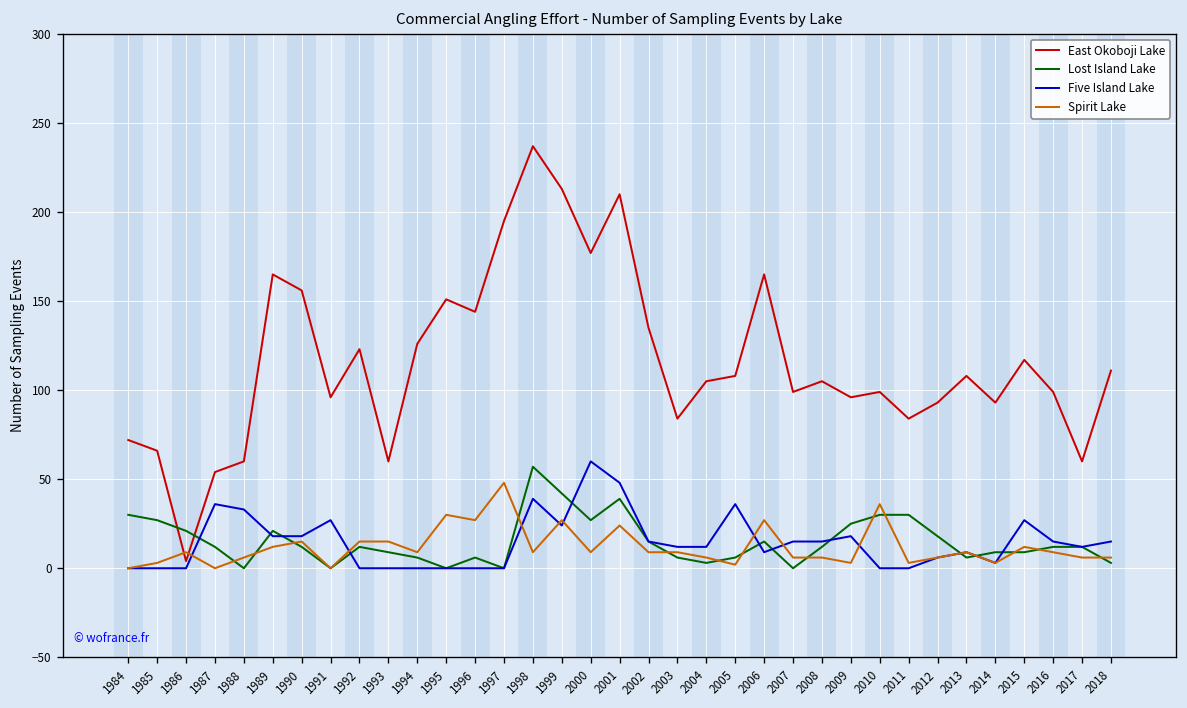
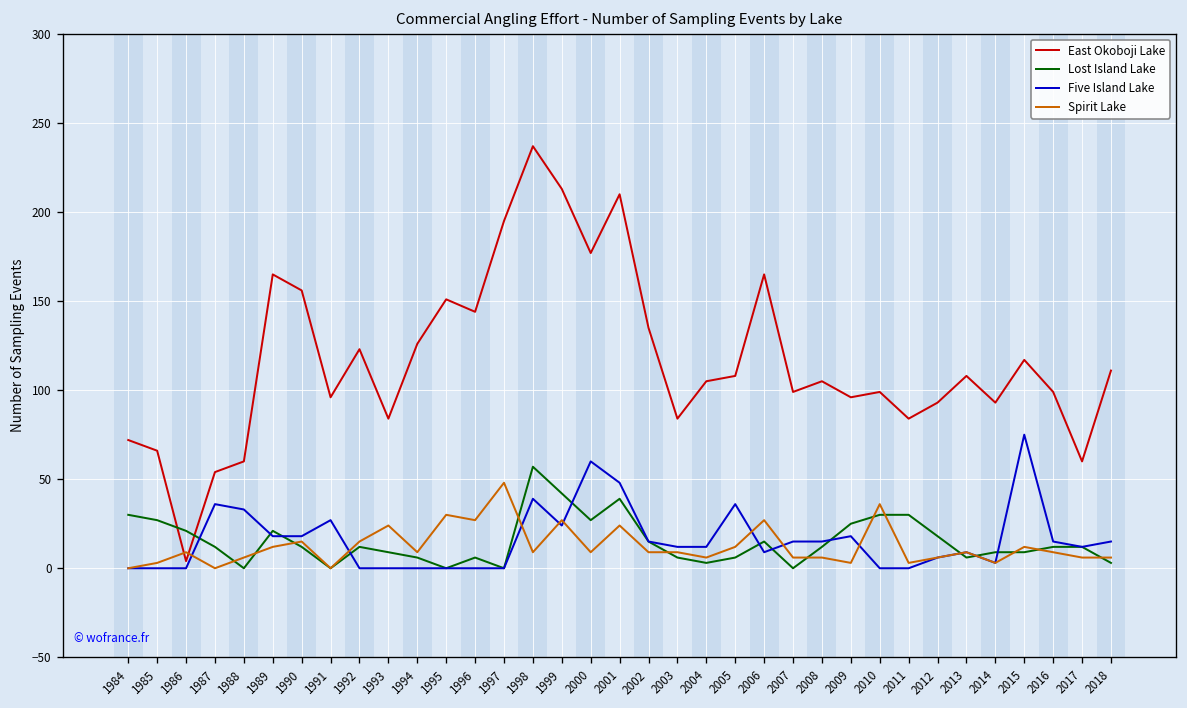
  {
    "East Okoboji Lake": {
      "1984": 72,
      "1985": 66,
      "1986": 4,
      "1987": 54,
      "1988": 60,
      "1989": 165,
      "1990": 156,
      "1991": 96,
      "1992": 123,
-     "1993": 60,
+     "1993": 84,
      "1994": 126,
      "1995": 151,
      "1996": 144,
      "1997": 195,
      "1998": 237,
      "1999": 213,
      "2000": 177,
      "2001": 210,
      "2002": 135,
      "2003": 84,
      "2004": 105,
      "2005": 108,
      "2006": 165,
      "2007": 99,
      "2008": 105,
      "2009": 96,
      "2010": 99,
      "2011": 84,
      "2012": 93,
      "2013": 108,
      "2014": 93,
      "2015": 117,
      "2016": 99,
      "2017": 60,
      "2018": 111
    },
    "Lost Island Lake": {
      "1984": 30,
      "1985": 27,
      "1986": 21,
      "1987": 12,
      "1988": 0,
      "1989": 21,
      "1990": 12,
      "1992": 12,
      "1993": 9,
      "1994": 6,
      "1996": 6,
      "1998": 57,
      "1999": 42,
      "2000": 27,
      "2001": 39,
      "2003": 6,
      "2004": 3,
      "2005": 6,
      "2006": 15,
      "2007": 0,
      "2008": 12,
      "2009": 25,
      "2010": 30,
      "2011": 30,
      "2012": 18,
      "2013": 6,
      "2014": 9,
      "2015": 9,
      "2016": 12,
      "2018": 3
    },
    "Five Island Lake": {
      "1985": 0,
      "1986": 0,
      "1987": 36,
      "1988": 33,
      "1989": 18,
      "1990": 18,
      "1991": 27,
      "1992": 0,
      "1993": 0,
      "1994": 0,
      "1996": 0,
      "1998": 39,
      "1999": 24,
      "2000": 60,
      "2001": 48,
      "2003": 12,
      "2004": 12,
      "2005": 36,
      "2006": 9,
      "2007": 15,
      "2008": 15,
      "2009": 18,
      "2010": 0,
      "2011": 0,
-     "2015": 27,
+     "2015": 75,
      "2016": 15,
      "2018": 15
    },
    "Spirit Lake": {
      "1985": 3,
      "1986": 9,
      "1987": 0,
      "1988": 6,
      "1989": 12,
      "1990": 15,
      "1992": 15,
-     "1993": 15,
+     "1993": 24,
      "1994": 9,
      "1995": 30,
      "1996": 27,
      "1997": 48,
      "1998": 9,
      "1999": 27,
      "2000": 9,
      "2001": 24,
      "2002": 9,
      "2003": 9,
      "2004": 6,
-     "2005": 2,
+     "2005": 12,
      "2006": 27,
      "2007": 6,
      "2008": 6,
      "2009": 3,
      "2010": 36,
      "2011": 3,
      "2015": 12,
      "2016": 9,
      "2017": 6,
      "2018": 6
    }
  }
